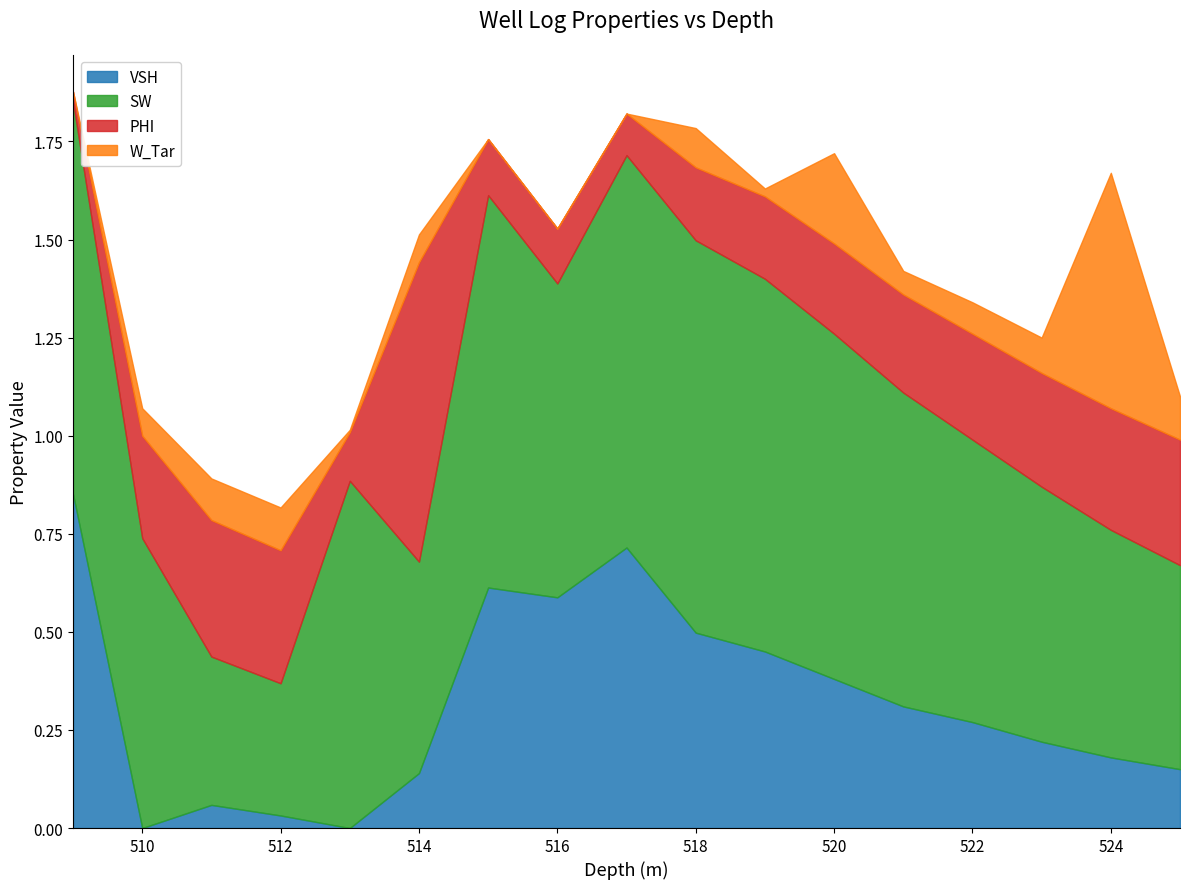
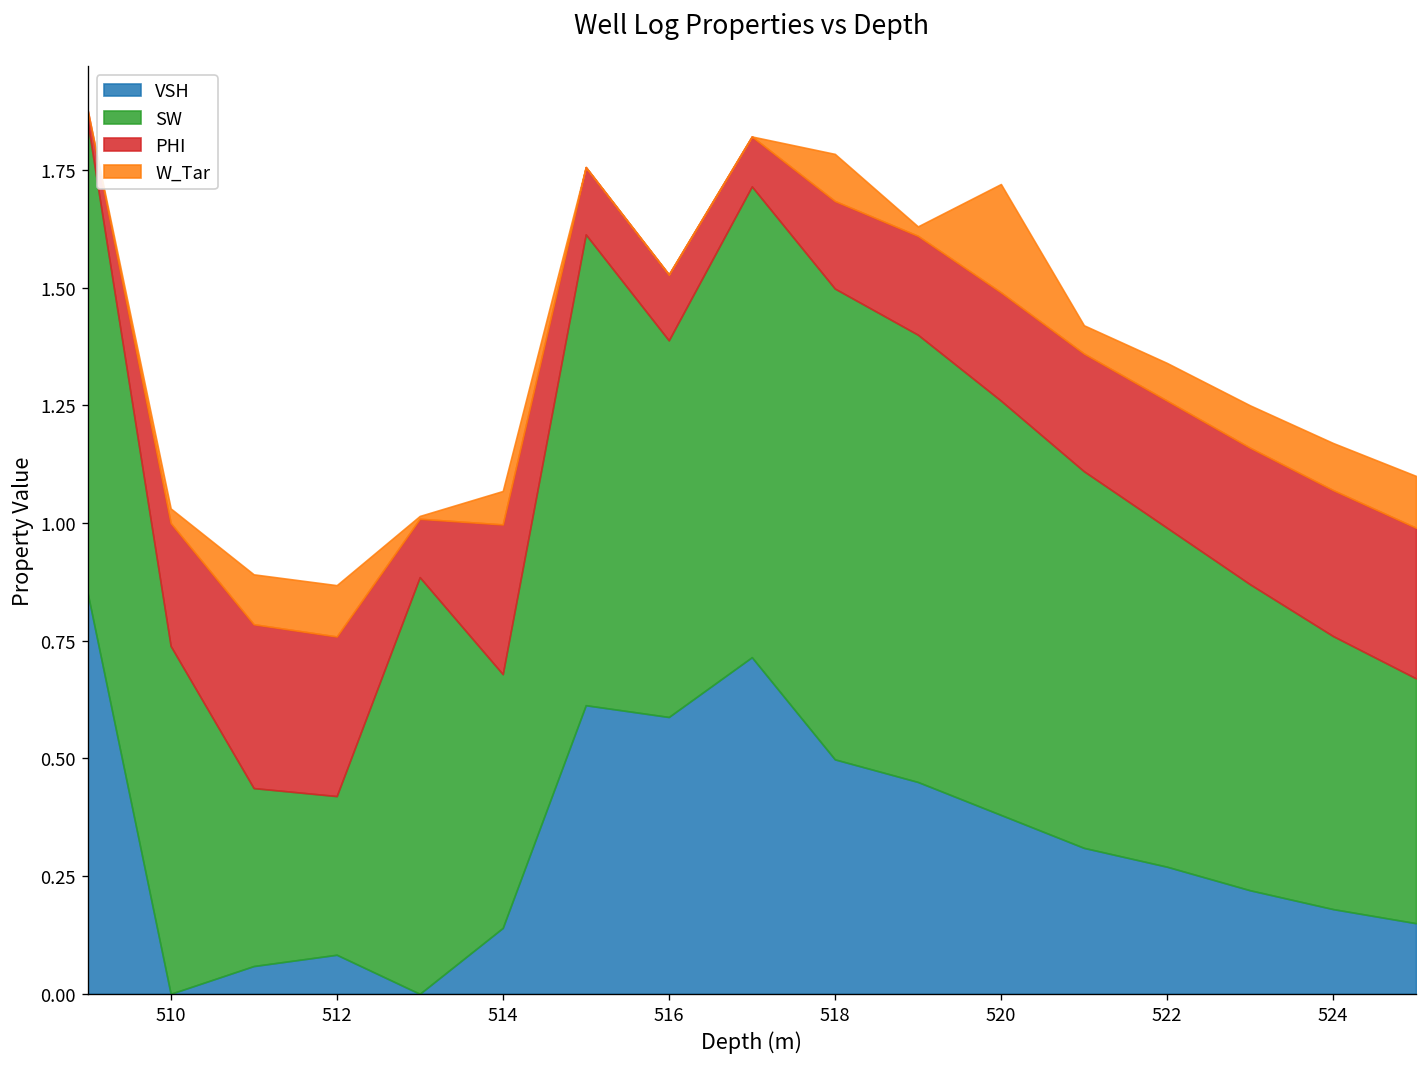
  {
    "VSH": {
      "510": 0.00,
-     "512": 0.03,
+     "512": 0.08,
      "514": 0.14,
      "516": 0.59,
      "518": 0.50,
      "520": 0.38,
      "522": 0.27,
      "524": 0.18
    },
    "SW": {
      "510": 0.74,
      "512": 0.34,
      "514": 0.54,
      "516": 0.80,
      "518": 1.00,
      "520": 0.88,
      "522": 0.72,
      "524": 0.58
    },
    "PHI": {
      "510": 0.26,
      "512": 0.34,
-     "514": 0.76,
+     "514": 0.32,
      "518": 0.19,
      "520": 0.23,
      "522": 0.27,
      "524": 0.31
    },
    "W_Tar": {
-     "510": 0.07,
+     "510": 0.03,
      "512": 0.11,
      "514": 0.07,
      "518": 0.10,
      "520": 0.23,
      "522": 0.08,
-     "524": 0.6
+     "524": 0.1
    }
  }
